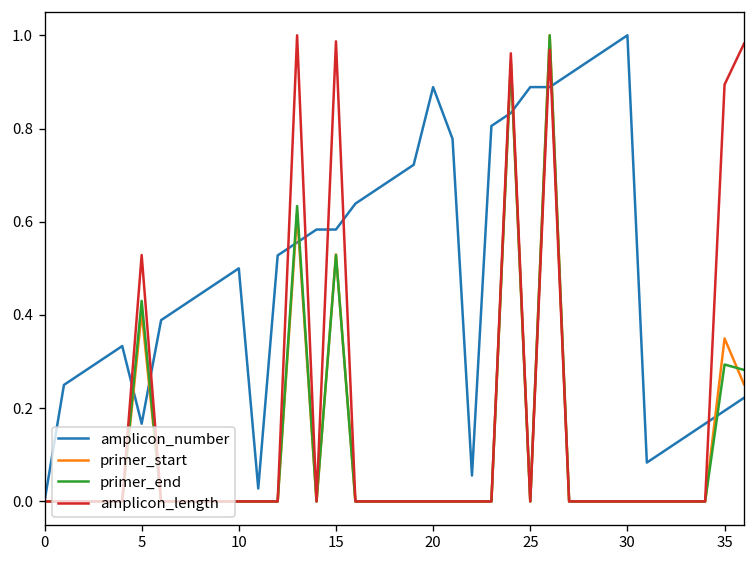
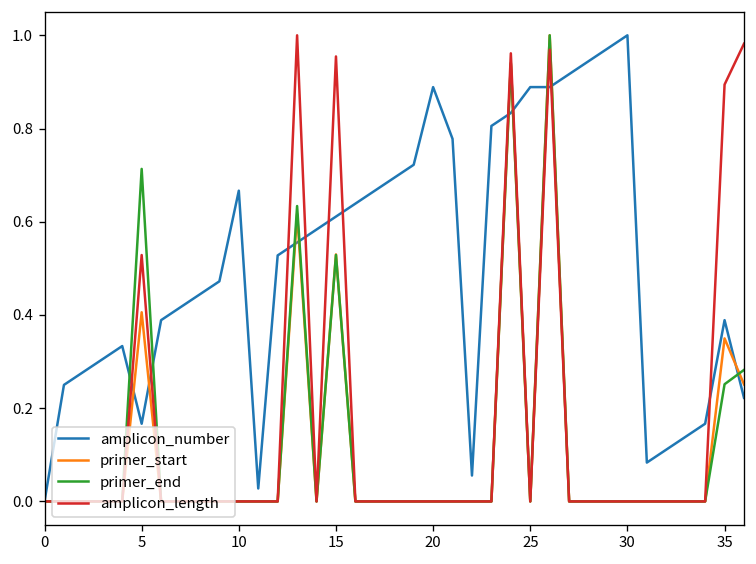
  {
    "amplicon_number": {
-     "10": 0.50,
-     "15": 0.58,
+     "10": 0.67,
+     "15": 0.61,
      "20": 0.89,
      "25": 0.89,
      "30": 1.00,
-     "35": 0.19
+     "35": 0.39
    },
    "primer_start": {
      "5": 0.41,
      "35": 0.35
    },
    "primer_end": {
-     "5": 0.43,
-     "35": 0.29
+     "5": 0.71,
+     "35": 0.25
    },
    "amplicon_length": {
      "5": 0.53,
-     "15": 0.99,
+     "15": 0.95,
      "35": 0.89
    }
  }
